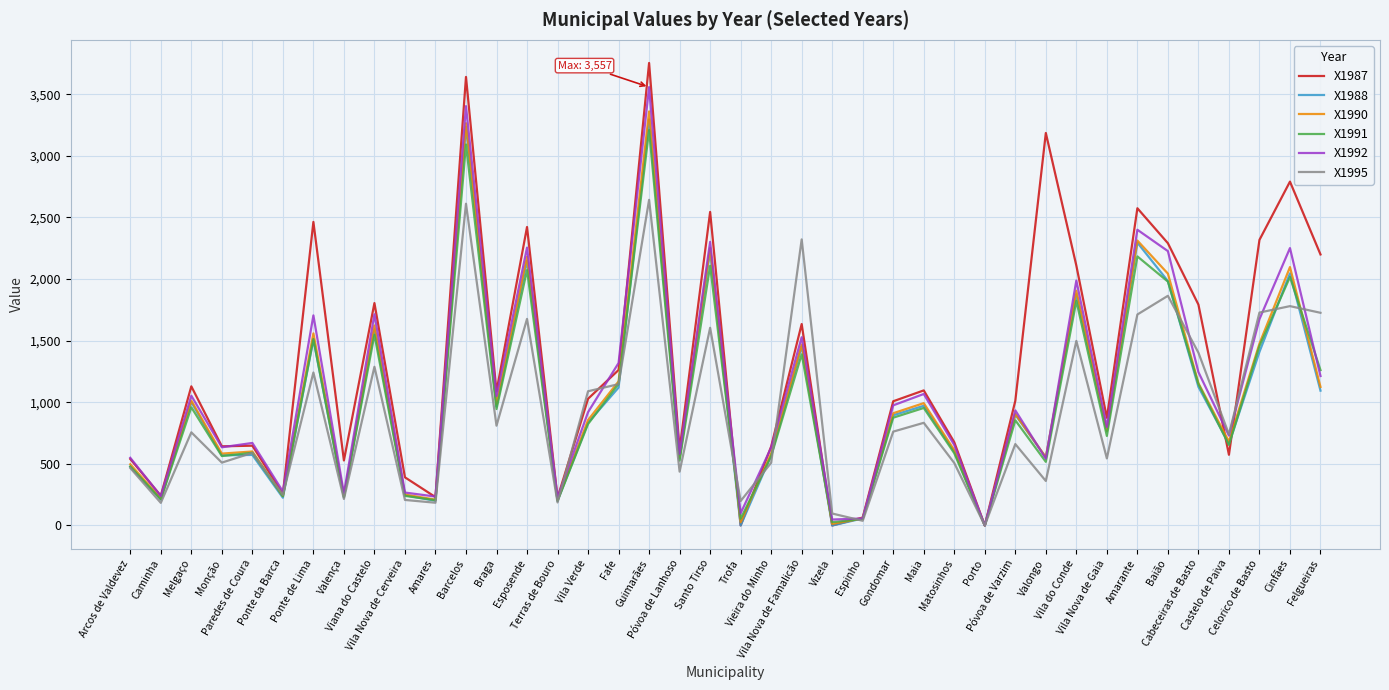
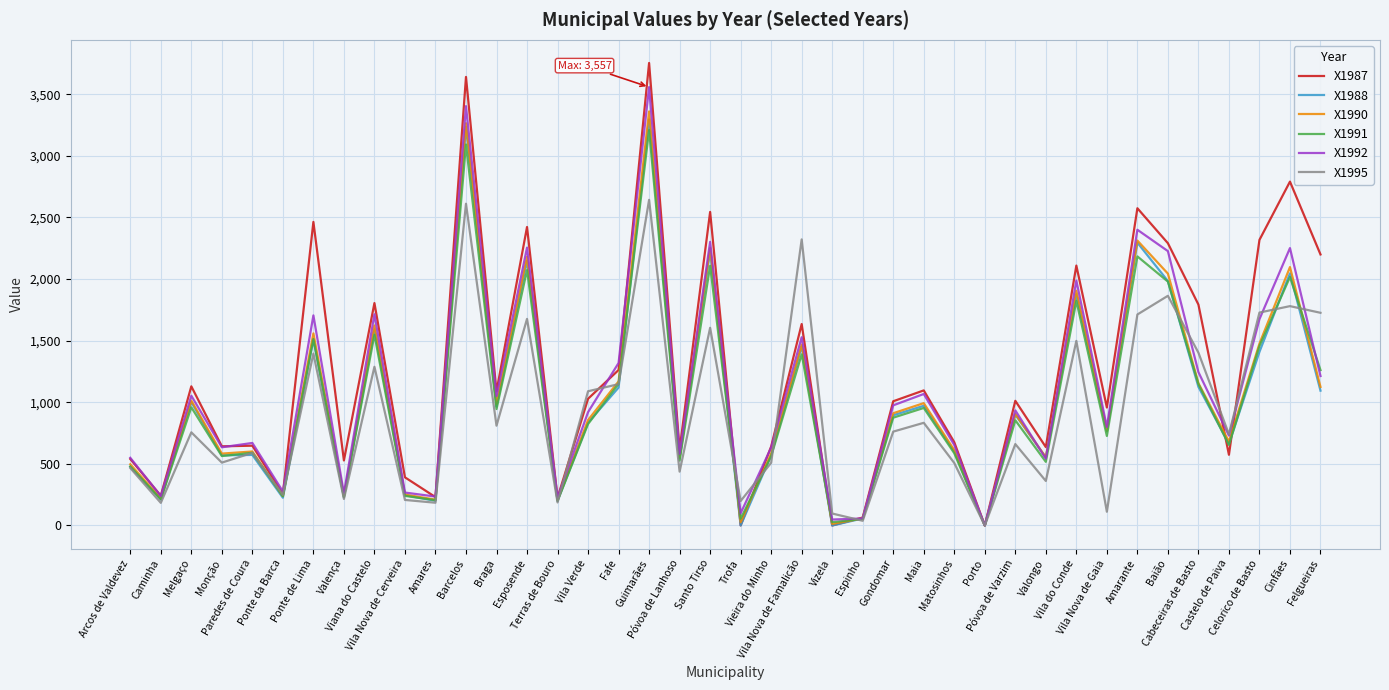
  {
    "X1987": {
      "Melgaço": "1,130",
      "Paredes de Coura": "650",
      "Ponte de Lima": "2,460",
      "Valença": "530",
      "Viana do Castelo": "1,800",
      "Vila Nova de Cerveira": "390",
      "Barcelos": "3,640",
      "Braga": "1,090",
      "Esposende": "2,420",
      "Vila Verde": "1,030",
      "Fafe": "1,260",
      "Póvoa de Lanhoso": "620",
      "Santo Tirso": "2,540",
      "Vila Nova de Famalicão": "1,630",
      "Gondomar": "1,010",
      "Maia": "1,100",
      "Matosinhos": "680",
      "Póvoa de Varzim": "1,010",
-     "Valongo": "3,180",
+     "Valongo": "640",
      "Vila do Conde": "2,110",
-     "Vila Nova de Gaia": "870",
+     "Vila Nova de Gaia": "960",
      "Amarante": "2,570",
      "Baião": "2,290",
      "Cabeceiras de Basto": "1,790",
      "Castelo de Paiva": "570",
      "Celorico de Basto": "2,320",
      "Cinfães": "2,790",
      "Felgueiras": "2,200"
    },
    "X1988": {
      "Viana do Castelo": "1,590",
      "Barcelos": "3,240",
      "Esposende": "2,150",
      "Fafe": "1,120",
      "Guimarães": "3,290",
      "Santo Tirso": "2,220",
      "Vila do Conde": "1,880",
      "Cabeceiras de Basto": "1,130",
      "Celorico de Basto": "1,410",
      "Cinfães": "2,050",
      "Felgueiras": "1,090"
    },
    "X1990": {
      "Ponte de Lima": "1,560",
      "Viana do Castelo": "1,620",
      "Barcelos": "3,260",
      "Esposende": "2,180",
      "Vila Verde": "860",
      "Guimarães": "3,360",
      "Santo Tirso": "2,250",
      "Trofa": "30",
      "Maia": "990",
      "Vila do Conde": "1,910",
      "Baião": "2,040",
      "Cinfães": "2,100",
      "Felgueiras": "1,120"
    },
    "X1991": {
      "Melgaço": "960",
      "Viana do Castelo": "1,550",
      "Barcelos": "3,090",
      "Esposende": "2,070",
      "Guimarães": "3,210",
      "Santo Tirso": "2,110",
      "Trofa": "50",
      "Vila Nova de Famalicão": "1,390",
      "Póvoa de Varzim": "850",
      "Valongo": "520",
      "Vila do Conde": "1,820",
      "Vila Nova de Gaia": "730",
      "Amarante": "2,180",
      "Cinfães": "2,020",
      "Felgueiras": "1,260"
    },
    "X1992": {
      "Melgaço": "1,050",
      "Paredes de Coura": "670",
      "Ponte da Barca": "280",
      "Ponte de Lima": "1,700",
      "Valença": "260",
      "Viana do Castelo": "1,710",
      "Barcelos": "3,400",
      "Braga": "1,050",
      "Esposende": "2,250",
      "Vila Verde": "920",
      "Fafe": "1,320",
      "Póvoa de Lanhoso": "580",
      "Santo Tirso": "2,300",
      "Trofa": "100",
      "Vila Nova de Famalicão": "1,530",
      "Vizela": "50",
      "Gondomar": "980",
      "Maia": "1,070",
      "Matosinhos": "650",
      "Póvoa de Varzim": "930",
      "Vila do Conde": "1,990",
      "Vila Nova de Gaia": "800",
      "Amarante": "2,400",
      "Baião": "2,230",
      "Cabeceiras de Basto": "1,240",
      "Celorico de Basto": "1,670",
      "Cinfães": "2,250",
      "Felgueiras": "1,210"
    },
    "X1995": {
      "Caminha": "180",
      "Melgaço": "760",
      "Monção": "510",
-     "Ponte de Lima": "1,240",
+     "Ponte de Lima": "1,390",
      "Viana do Castelo": "1,290",
      "Vila Nova de Cerveira": "210",
      "Barcelos": "2,610",
      "Braga": "810",
      "Esposende": "1,680",
      "Vila Verde": "1,090",
      "Guimarães": "2,640",
      "Póvoa de Lanhoso": "440",
      "Santo Tirso": "1,600",
      "Trofa": "200",
      "Vieira do Minho": "510",
      "Vila Nova de Famalicão": "2,320",
      "Vizela": "100",
      "Gondomar": "760",
      "Maia": "830",
      "Matosinhos": "510",
      "Póvoa de Varzim": "660",
      "Valongo": "360",
      "Vila do Conde": "1,500",
-     "Vila Nova de Gaia": "540",
+     "Vila Nova de Gaia": "110",
      "Amarante": "1,710",
      "Baião": "1,860",
      "Cabeceiras de Basto": "1,400",
      "Celorico de Basto": "1,730",
      "Cinfães": "1,780",
      "Felgueiras": "1,730"
    }
  }
